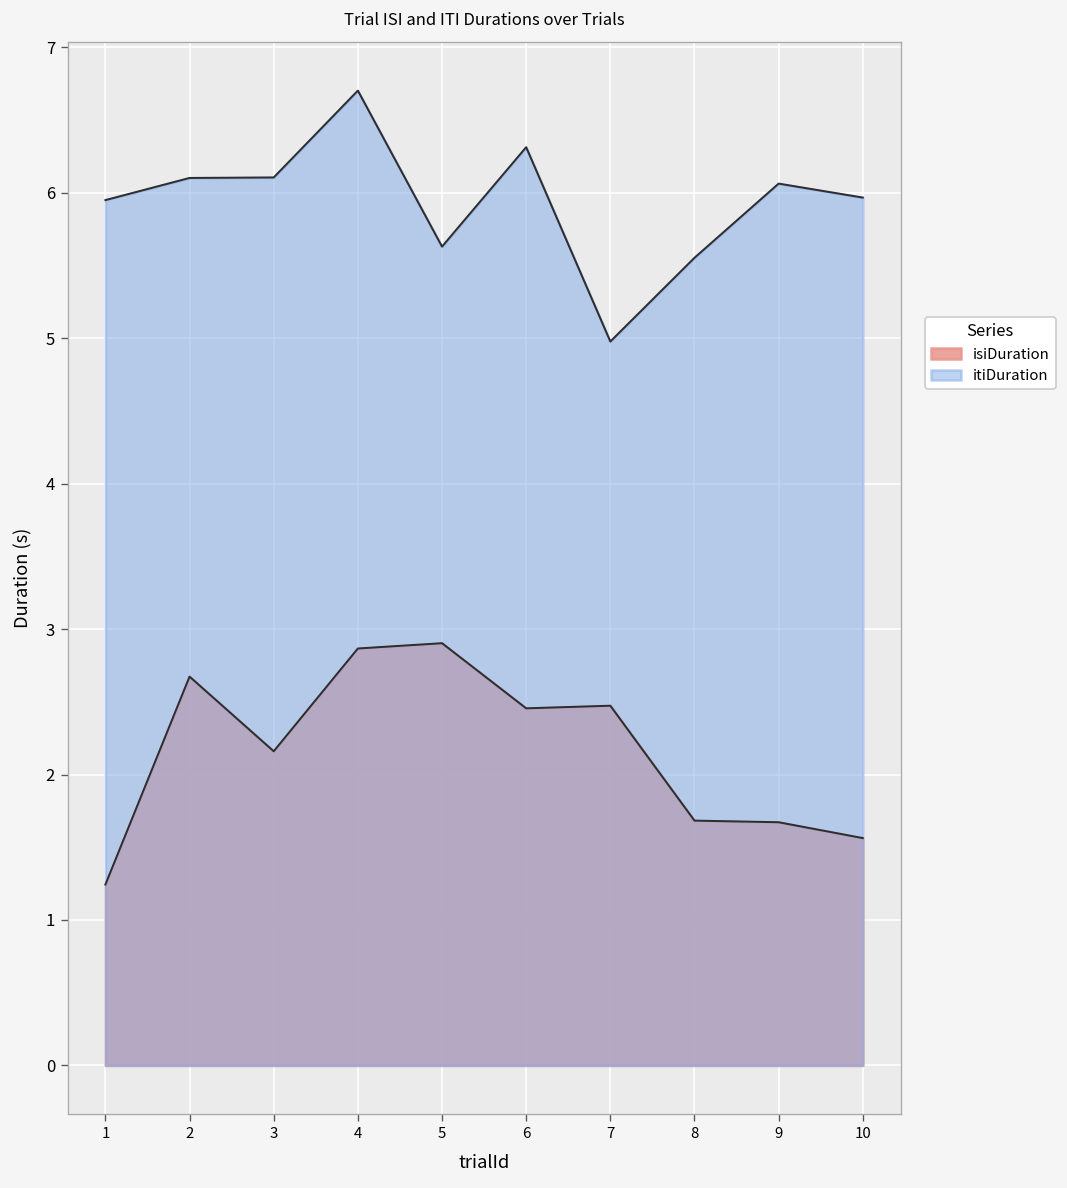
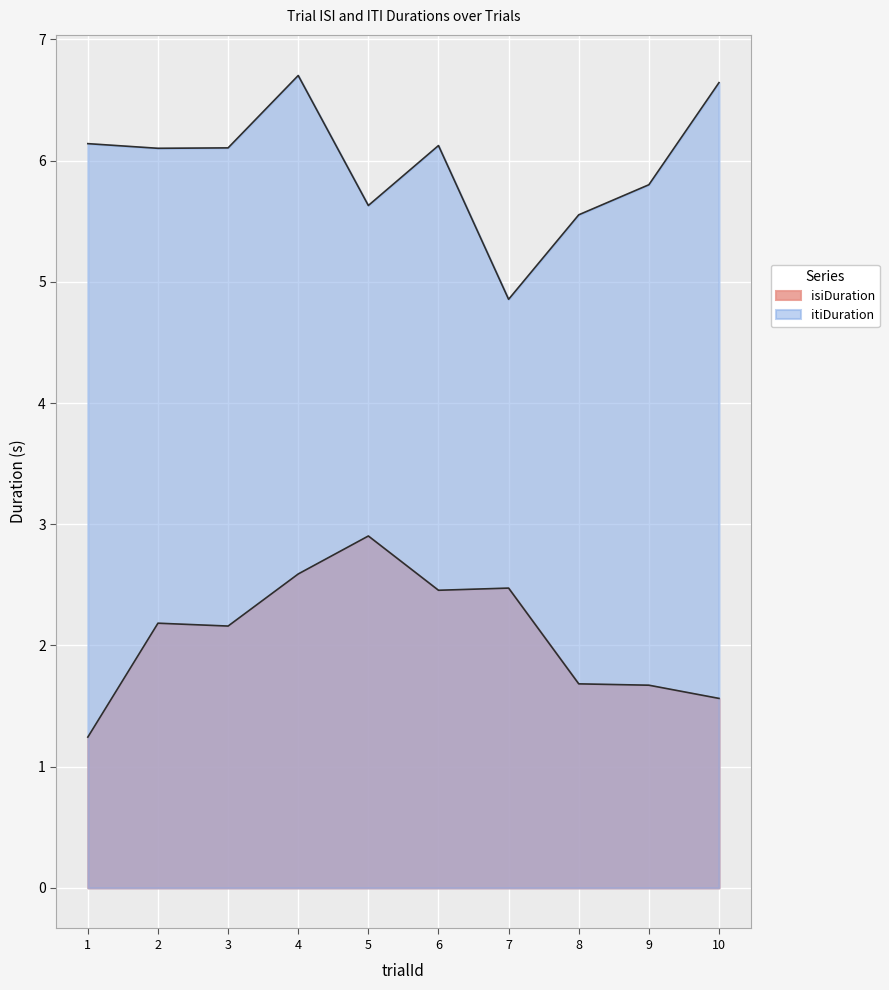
  {
    "isiDuration": {
      "1": 1.24,
-     "2": 2.67,
+     "2": 2.18,
      "3": 2.16,
-     "4": 2.87,
+     "4": 2.59,
      "5": 2.90,
      "6": 2.46,
      "7": 2.47,
      "8": 1.68,
      "9": 1.67,
      "10": 1.56
    },
    "itiDuration": {
-     "1": 5.95,
+     "1": 6.14,
      "2": 6.10,
      "3": 6.10,
      "4": 6.70,
      "5": 5.63,
-     "6": 6.31,
-     "7": 4.98,
+     "6": 6.12,
+     "7": 4.86,
      "8": 5.55,
-     "9": 6.06,
-     "10": 5.97
+     "9": 5.80,
+     "10": 6.64
    }
  }
